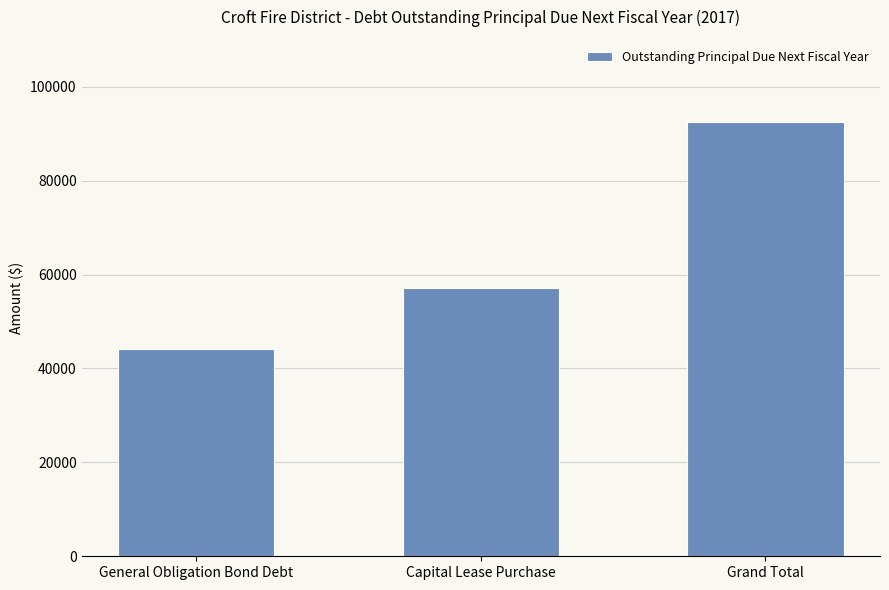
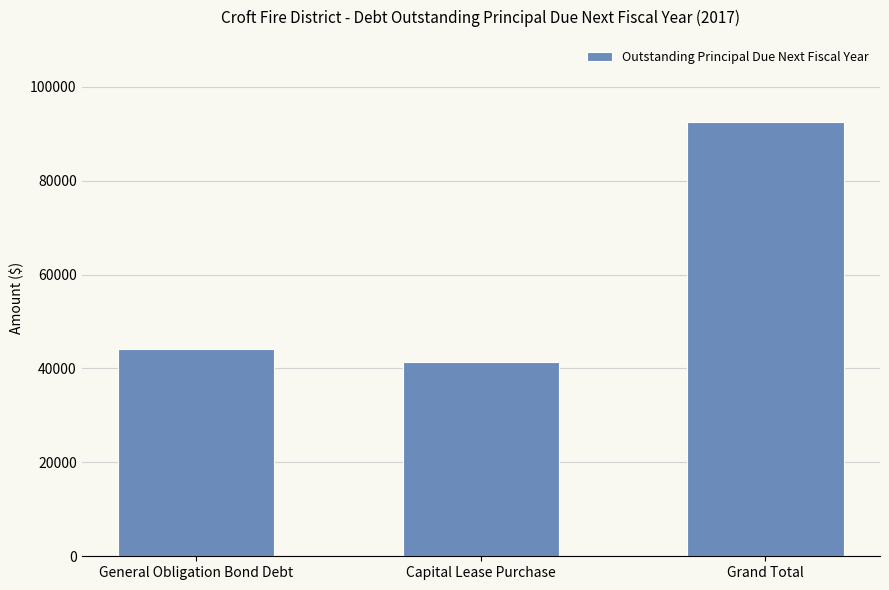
  {
    "General Obligation Bond Debt": 44000,
-   "Capital Lease Purchase": 57000,
+   "Capital Lease Purchase": 41000,
    "Grand Total": 92000
  }
